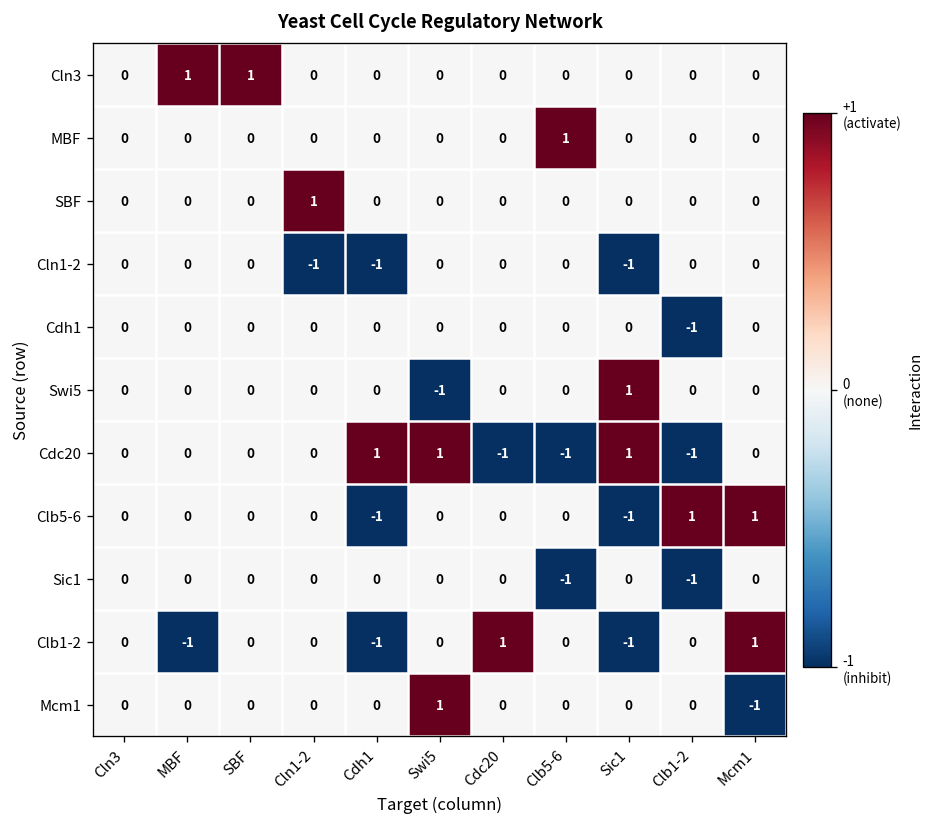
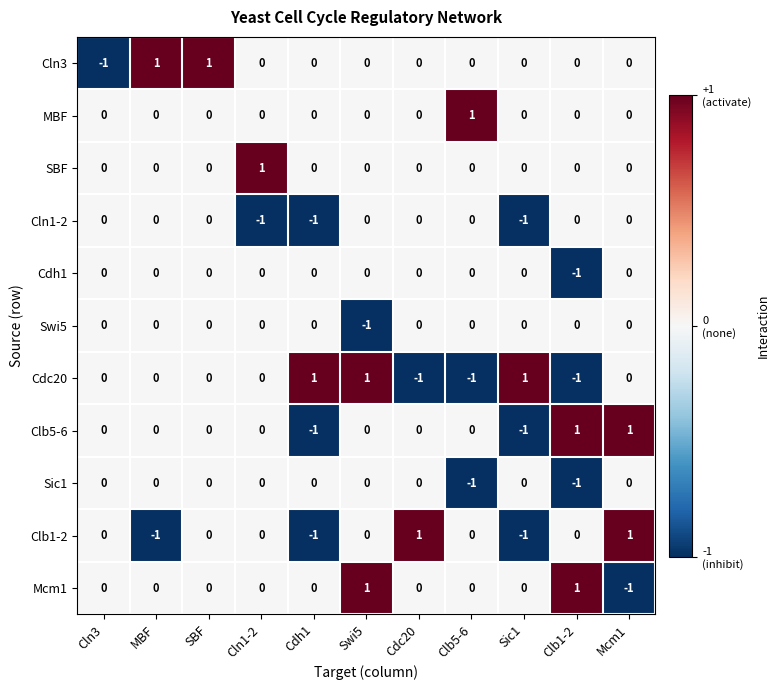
  {
    "Cln3": {
-     "Cln3": 0,
+     "Cln3": -1,
      "MBF": 1,
      "SBF": 1,
      "Cln1-2": 0,
      "Cdh1": 0,
      "Swi5": 0,
      "Cdc20": 0,
      "Clb5-6": 0,
      "Sic1": 0,
      "Clb1-2": 0,
      "Mcm1": 0
    },
    "MBF": {
      "Cln3": 0,
      "MBF": 0,
      "SBF": 0,
      "Cln1-2": 0,
      "Cdh1": 0,
      "Swi5": 0,
      "Cdc20": 0,
      "Clb5-6": 1,
      "Sic1": 0,
      "Clb1-2": 0,
      "Mcm1": 0
    },
    "SBF": {
      "Cln3": 0,
      "MBF": 0,
      "SBF": 0,
      "Cln1-2": 1,
      "Cdh1": 0,
      "Swi5": 0,
      "Cdc20": 0,
      "Clb5-6": 0,
      "Sic1": 0,
      "Clb1-2": 0,
      "Mcm1": 0
    },
    "Cln1-2": {
      "Cln3": 0,
      "MBF": 0,
      "SBF": 0,
      "Cln1-2": -1,
      "Cdh1": -1,
      "Swi5": 0,
      "Cdc20": 0,
      "Clb5-6": 0,
      "Sic1": -1,
      "Clb1-2": 0,
      "Mcm1": 0
    },
    "Cdh1": {
      "Cln3": 0,
      "MBF": 0,
      "SBF": 0,
      "Cln1-2": 0,
      "Cdh1": 0,
      "Swi5": 0,
      "Cdc20": 0,
      "Clb5-6": 0,
      "Sic1": 0,
      "Clb1-2": -1,
      "Mcm1": 0
    },
    "Swi5": {
      "Cln3": 0,
      "MBF": 0,
      "SBF": 0,
      "Cln1-2": 0,
      "Cdh1": 0,
      "Swi5": -1,
      "Cdc20": 0,
      "Clb5-6": 0,
-     "Sic1": 1,
+     "Sic1": 0,
      "Clb1-2": 0,
      "Mcm1": 0
    },
    "Cdc20": {
      "Cln3": 0,
      "MBF": 0,
      "SBF": 0,
      "Cln1-2": 0,
      "Cdh1": 1,
      "Swi5": 1,
      "Cdc20": -1,
      "Clb5-6": -1,
      "Sic1": 1,
      "Clb1-2": -1,
      "Mcm1": 0
    },
    "Clb5-6": {
      "Cln3": 0,
      "MBF": 0,
      "SBF": 0,
      "Cln1-2": 0,
      "Cdh1": -1,
      "Swi5": 0,
      "Cdc20": 0,
      "Clb5-6": 0,
      "Sic1": -1,
      "Clb1-2": 1,
      "Mcm1": 1
    },
    "Sic1": {
      "Cln3": 0,
      "MBF": 0,
      "SBF": 0,
      "Cln1-2": 0,
      "Cdh1": 0,
      "Swi5": 0,
      "Cdc20": 0,
      "Clb5-6": -1,
      "Sic1": 0,
      "Clb1-2": -1,
      "Mcm1": 0
    },
    "Clb1-2": {
      "Cln3": 0,
      "MBF": -1,
      "SBF": 0,
      "Cln1-2": 0,
      "Cdh1": -1,
      "Swi5": 0,
      "Cdc20": 1,
      "Clb5-6": 0,
      "Sic1": -1,
      "Clb1-2": 0,
      "Mcm1": 1
    },
    "Mcm1": {
      "Cln3": 0,
      "MBF": 0,
      "SBF": 0,
      "Cln1-2": 0,
      "Cdh1": 0,
      "Swi5": 1,
      "Cdc20": 0,
      "Clb5-6": 0,
      "Sic1": 0,
-     "Clb1-2": 0,
+     "Clb1-2": 1,
      "Mcm1": -1
    }
  }
